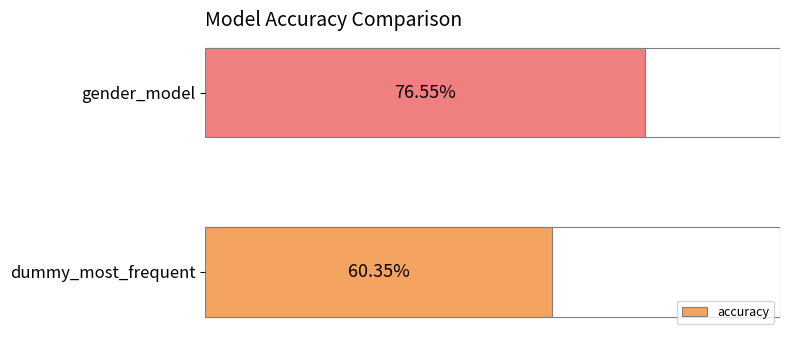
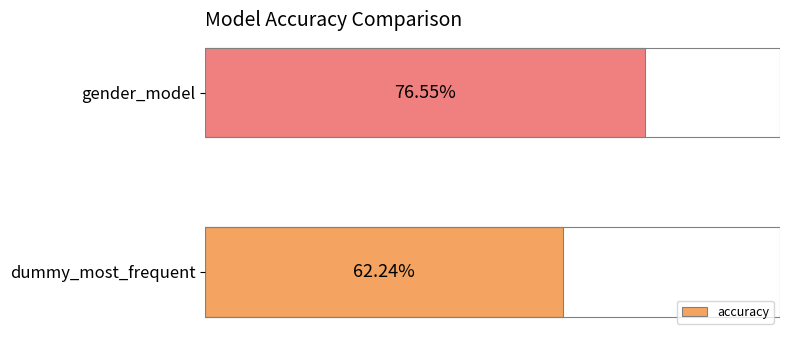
  {
    "accuracy": {
-     "dummy_most_frequent": "60.35%"
+     "dummy_most_frequent": "62.24%"
    }
  }
